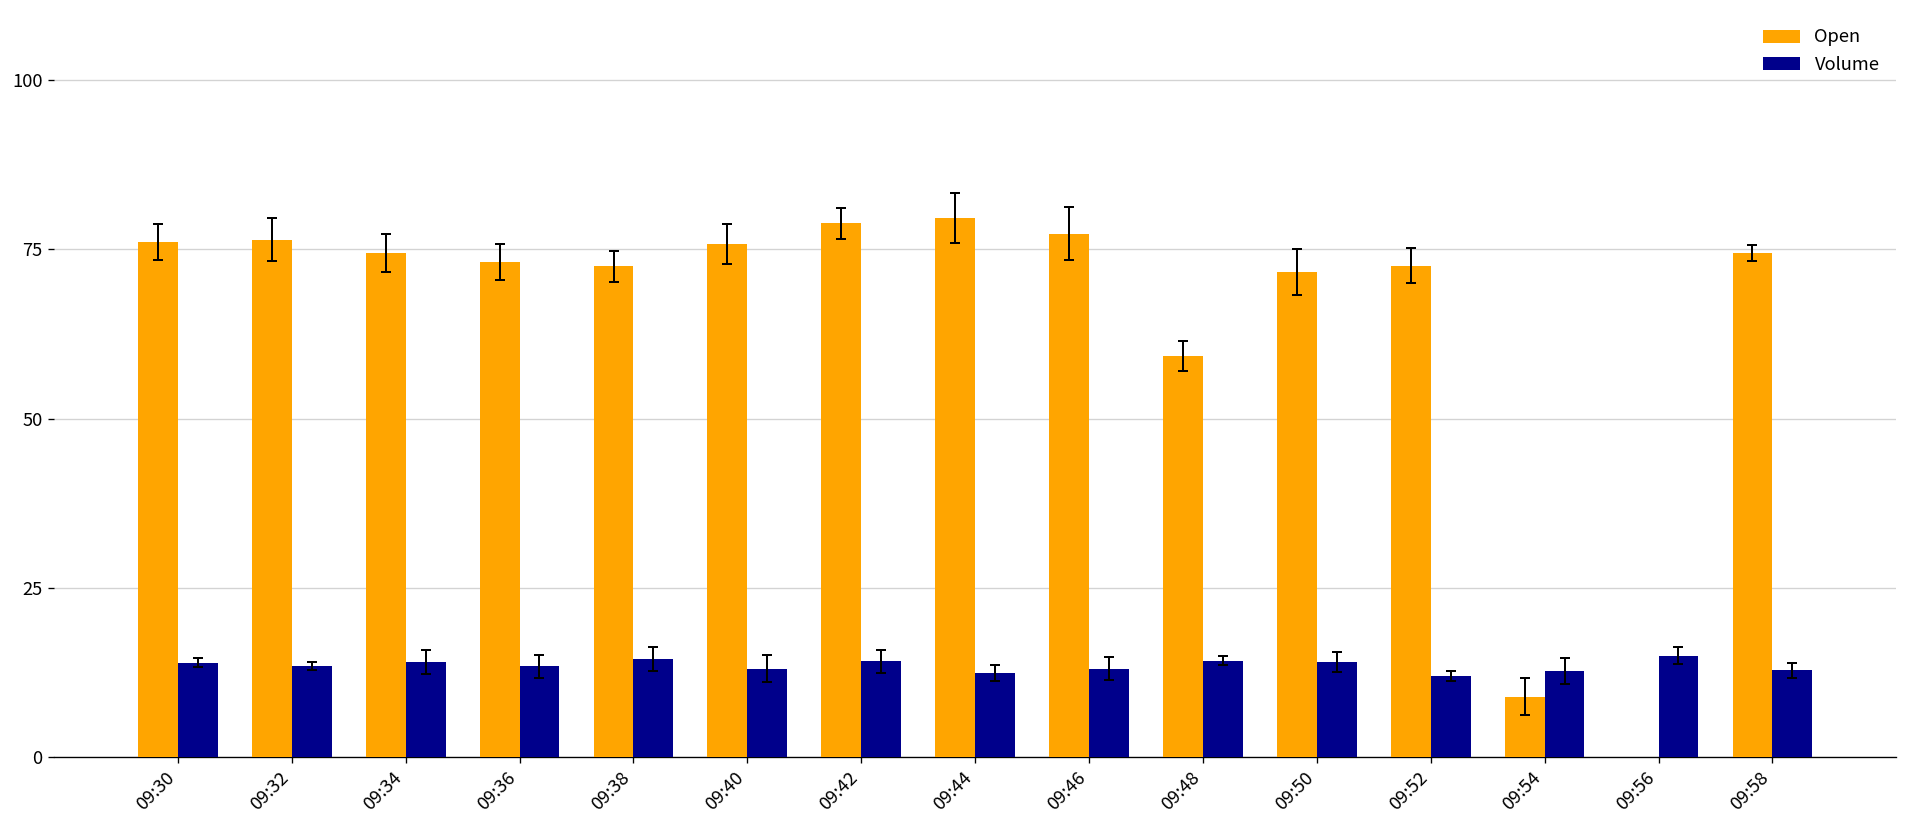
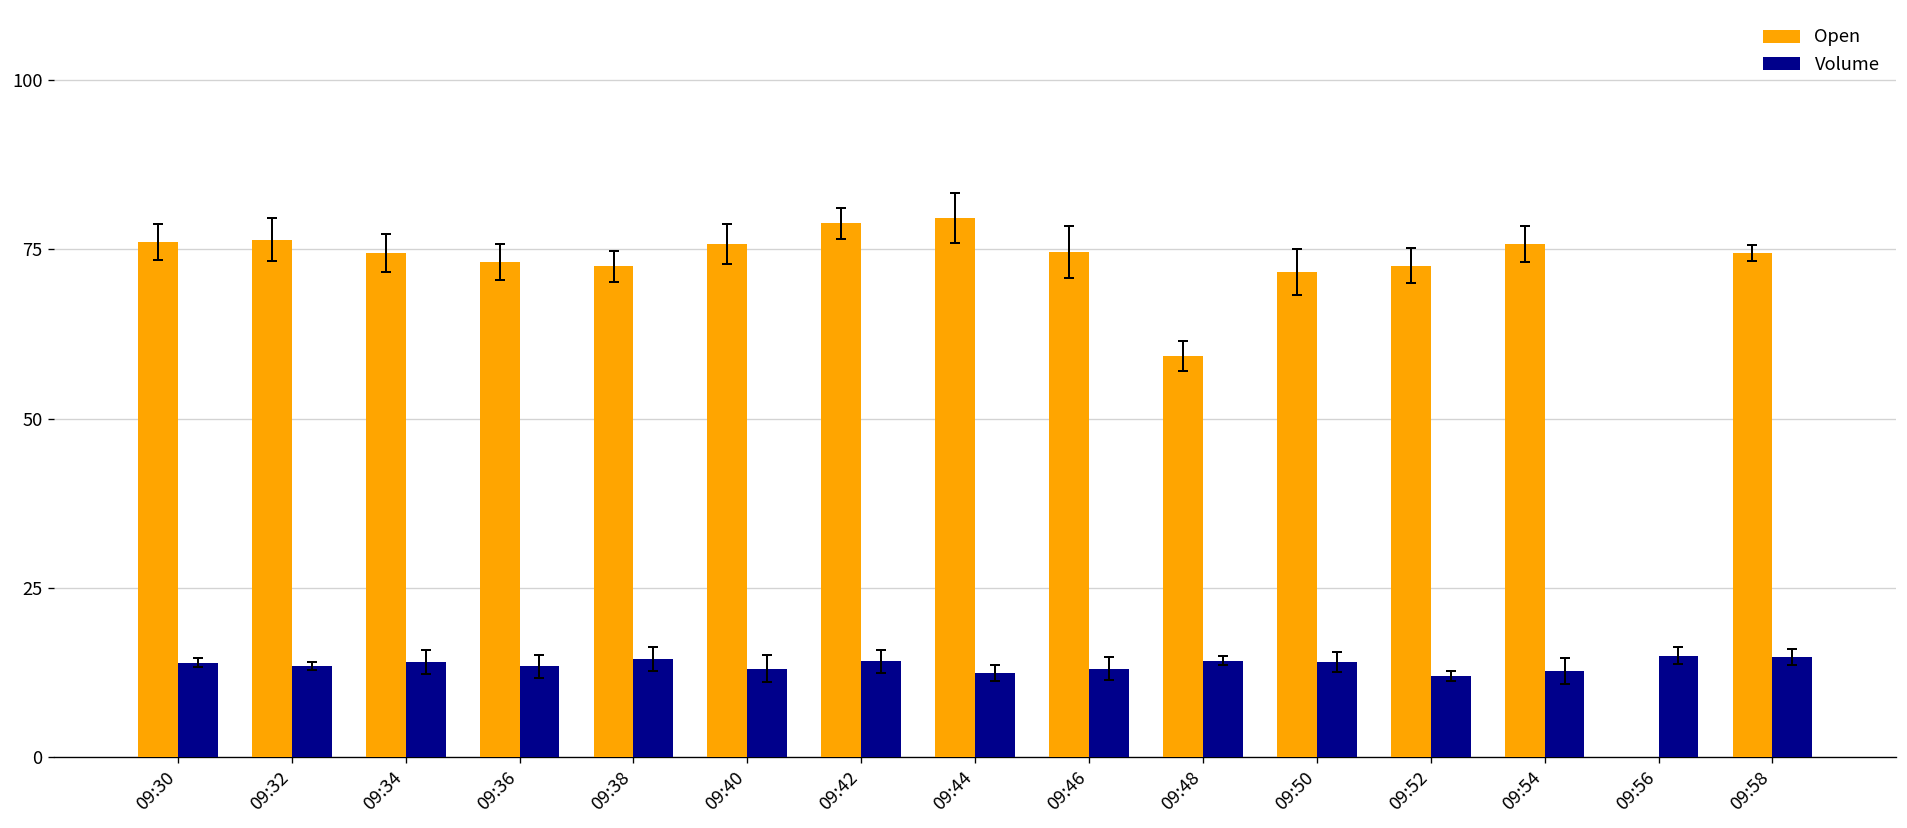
  {
    "Open": {
      "09:30": 76,
      "09:32": 76,
      "09:34": 74,
      "09:36": 73,
      "09:38": 72,
      "09:40": 76,
      "09:42": 79,
      "09:44": 80,
-     "09:46": 77,
+     "09:46": 75,
      "09:48": 59,
      "09:50": 72,
      "09:52": 73,
-     "09:54": 9,
+     "09:54": 76,
      "09:58": 74
    },
    "Volume": {
      "09:30": 14,
      "09:32": 13,
      "09:34": 14,
      "09:36": 13,
      "09:38": 14,
      "09:40": 13,
      "09:42": 14,
      "09:44": 12,
      "09:46": 13,
      "09:48": 14,
      "09:50": 14,
      "09:52": 12,
      "09:54": 13,
      "09:56": 15,
-     "09:58": 13
+     "09:58": 15
    }
  }
